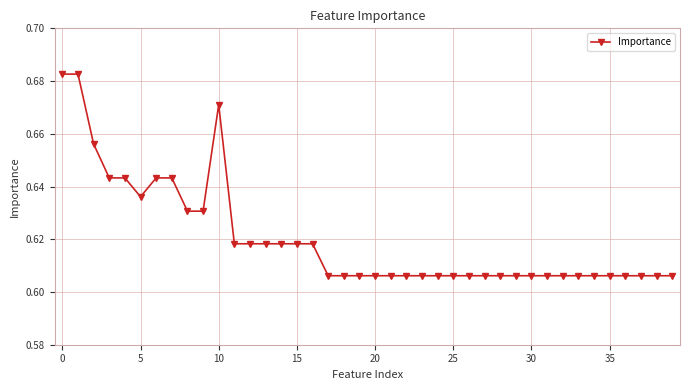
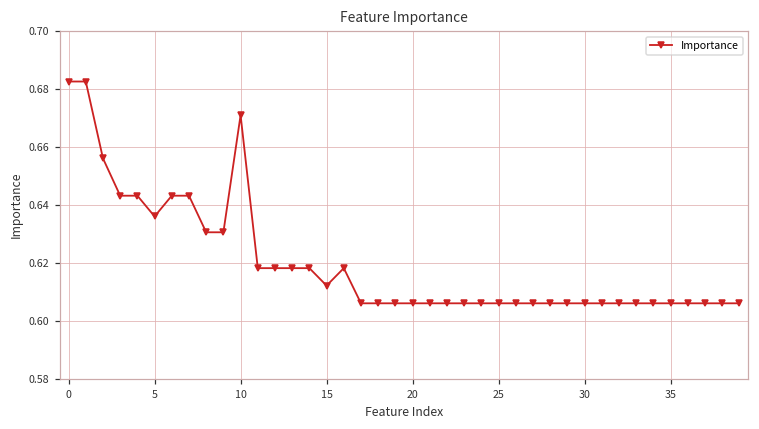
  {
    "0": 0.683,
    "5": 0.636,
    "10": 0.671,
-   "15": 0.618,
+   "15": 0.612,
    "20": 0.606,
    "25": 0.606,
    "30": 0.606,
    "35": 0.606
  }
